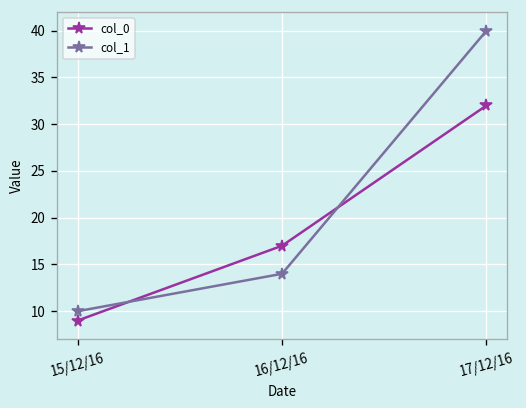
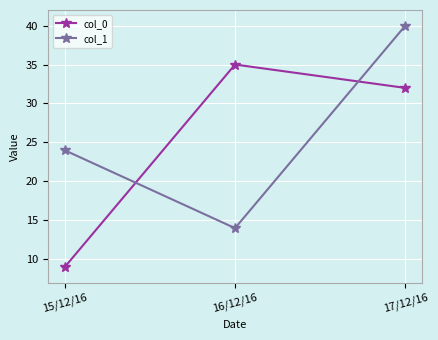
  {
    "col_0": {
      "15/12/16": 9,
-     "16/12/16": 17,
+     "16/12/16": 35,
      "17/12/16": 32
    },
    "col_1": {
-     "15/12/16": 10,
+     "15/12/16": 24,
      "16/12/16": 14,
      "17/12/16": 40
    }
  }
